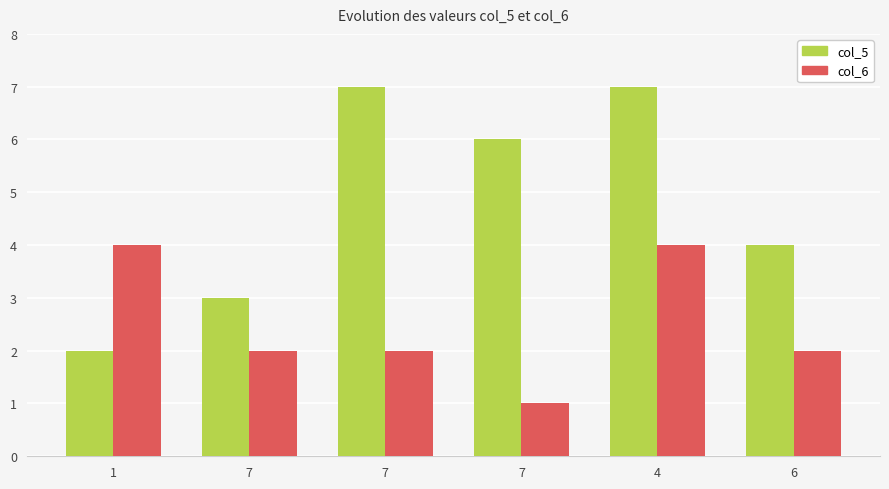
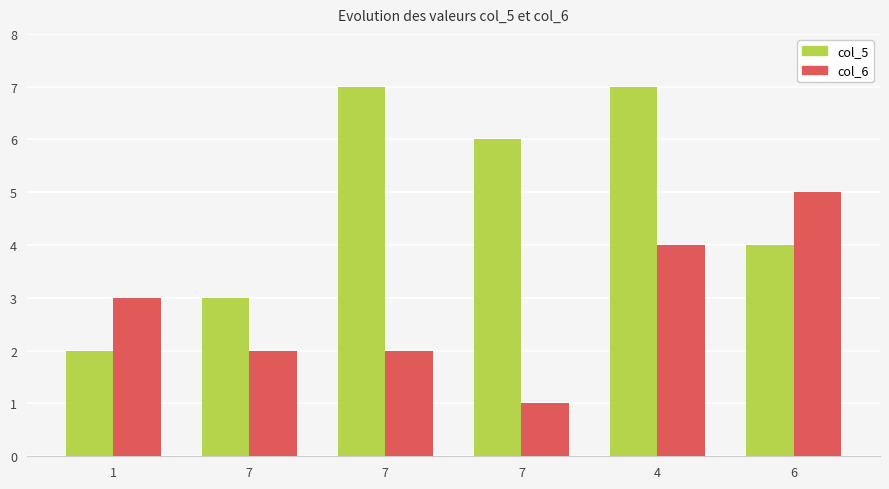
  {
    "col_5": {
      "1": 2,
      "4": 7,
      "6": 4
    },
    "col_6": {
-     "1": 4,
+     "1": 3,
      "4": 4,
-     "6": 2
+     "6": 5
    }
  }
